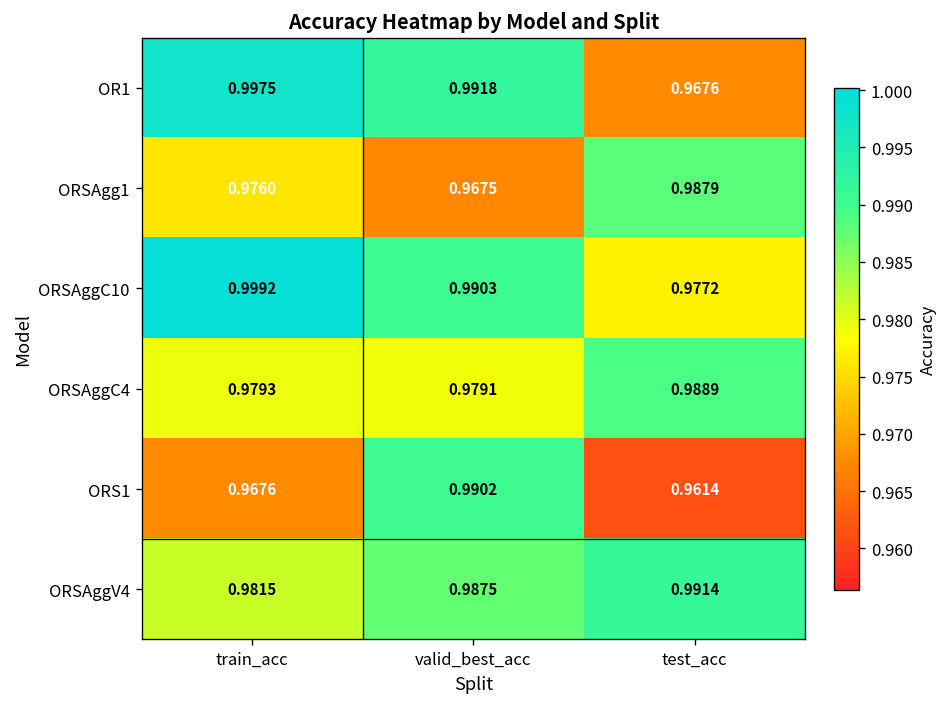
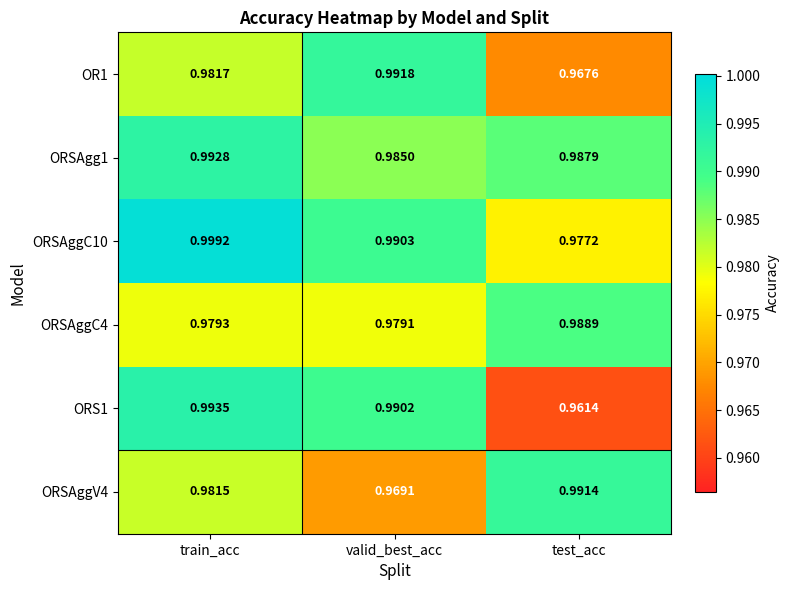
  {
    "OR1": {
-     "train_acc": 0.9975,
+     "train_acc": 0.9817,
      "valid_best_acc": 0.9918,
      "test_acc": 0.9676
    },
    "ORSAgg1": {
-     "train_acc": 0.9760,
-     "valid_best_acc": 0.9675,
+     "train_acc": 0.9928,
+     "valid_best_acc": 0.9850,
      "test_acc": 0.9879
    },
    "ORSAggC10": {
      "train_acc": 0.9992,
      "valid_best_acc": 0.9903,
      "test_acc": 0.9772
    },
    "ORSAggC4": {
      "train_acc": 0.9793,
      "valid_best_acc": 0.9791,
      "test_acc": 0.9889
    },
    "ORS1": {
-     "train_acc": 0.9676,
+     "train_acc": 0.9935,
      "valid_best_acc": 0.9902,
      "test_acc": 0.9614
    },
    "ORSAggV4": {
      "train_acc": 0.9815,
-     "valid_best_acc": 0.9875,
+     "valid_best_acc": 0.9691,
      "test_acc": 0.9914
    }
  }
